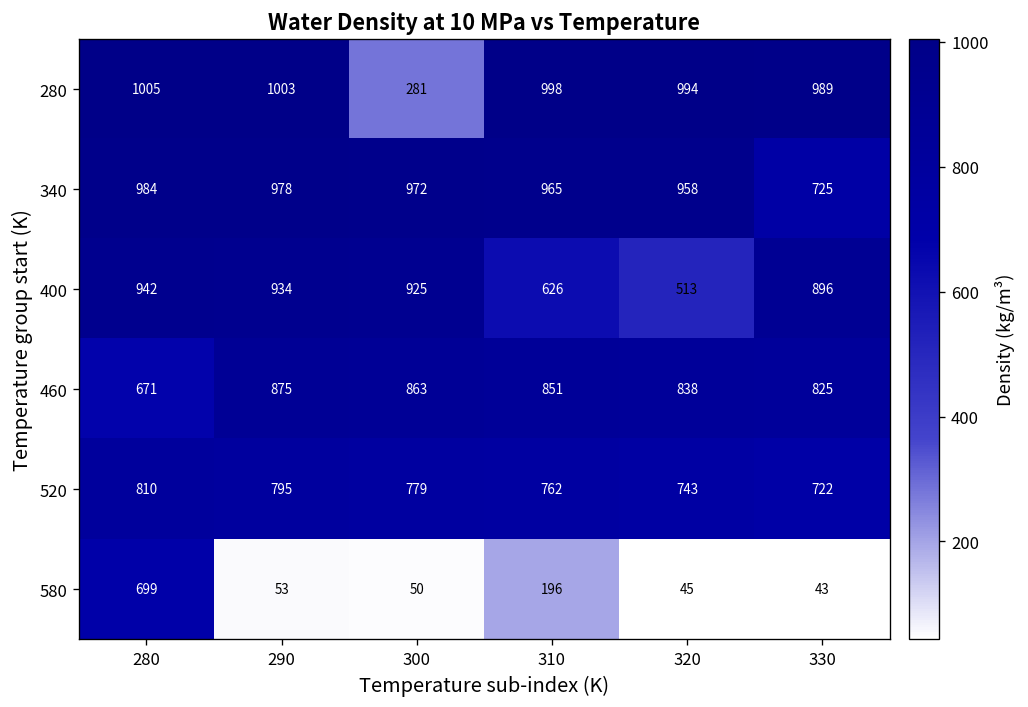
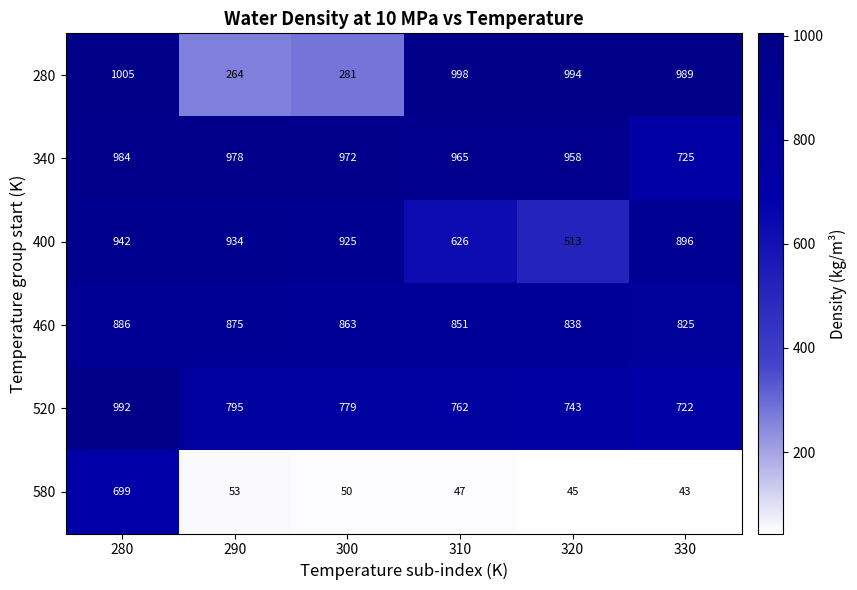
  {
    "280": {
      "280": 1005,
-     "290": 1003,
+     "290": 264,
      "300": 281,
      "310": 998,
      "320": 994,
      "330": 989
    },
    "340": {
      "280": 984,
      "290": 978,
      "300": 972,
      "310": 965,
      "320": 958,
      "330": 725
    },
    "400": {
      "280": 942,
      "290": 934,
      "300": 925,
      "310": 626,
      "320": 513,
      "330": 896
    },
    "460": {
-     "280": 671,
+     "280": 886,
      "290": 875,
      "300": 863,
      "310": 851,
      "320": 838,
      "330": 825
    },
    "520": {
-     "280": 810,
+     "280": 992,
      "290": 795,
      "300": 779,
      "310": 762,
      "320": 743,
      "330": 722
    },
    "580": {
      "280": 699,
      "290": 53,
      "300": 50,
-     "310": 196,
+     "310": 47,
      "320": 45,
      "330": 43
    }
  }
